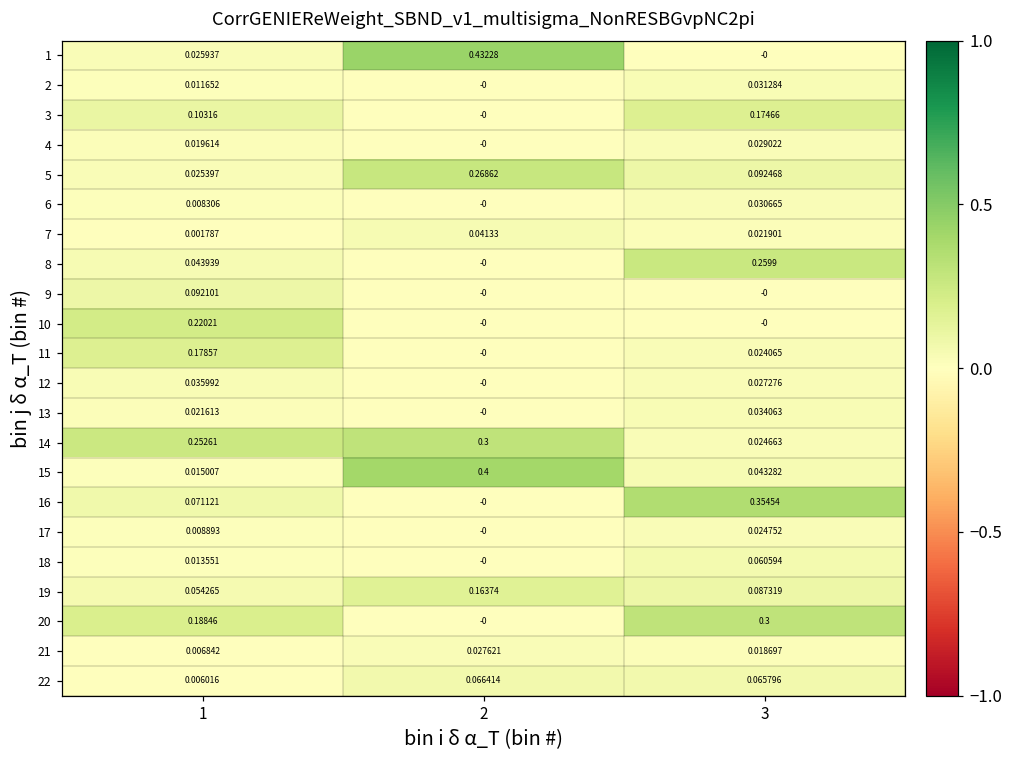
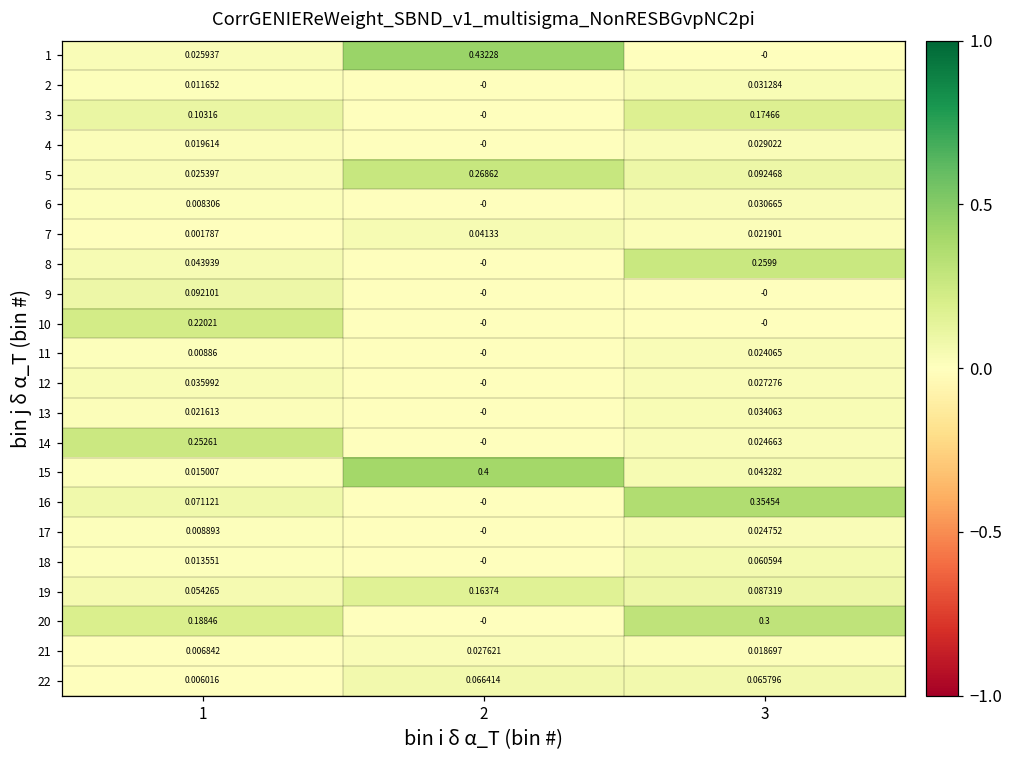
  {
    "1": {
      "1": 0.025937,
      "2": 0.43228,
      "3": -0
    },
    "2": {
      "1": 0.011652,
      "2": -0,
      "3": 0.031284
    },
    "3": {
      "1": 0.10316,
      "2": -0,
      "3": 0.17466
    },
    "4": {
      "1": 0.019614,
      "2": -0,
      "3": 0.029022
    },
    "5": {
      "1": 0.025397,
      "2": 0.26862,
      "3": 0.092468
    },
    "6": {
      "1": 0.008306,
      "2": -0,
      "3": 0.030665
    },
    "7": {
      "1": 0.001787,
      "2": 0.04133,
      "3": 0.021901
    },
    "8": {
      "1": 0.043939,
      "2": -0,
      "3": 0.2599
    },
    "9": {
      "1": 0.092101,
      "2": -0,
      "3": -0
    },
    "10": {
      "1": 0.22021,
      "2": -0,
      "3": -0
    },
    "11": {
-     "1": 0.17857,
+     "1": 0.00886,
      "2": -0,
      "3": 0.024065
    },
    "12": {
      "1": 0.035992,
      "2": -0,
      "3": 0.027276
    },
    "13": {
      "1": 0.021613,
      "2": -0,
      "3": 0.034063
    },
    "14": {
      "1": 0.25261,
-     "2": 0.3,
+     "2": -0,
      "3": 0.024663
    },
    "15": {
      "1": 0.015007,
      "2": 0.4,
      "3": 0.043282
    },
    "16": {
      "1": 0.071121,
      "2": -0,
      "3": 0.35454
    },
    "17": {
      "1": 0.008893,
      "2": -0,
      "3": 0.024752
    },
    "18": {
      "1": 0.013551,
      "2": -0,
      "3": 0.060594
    },
    "19": {
      "1": 0.054265,
      "2": 0.16374,
      "3": 0.087319
    },
    "20": {
      "1": 0.18846,
      "2": -0,
      "3": 0.3
    },
    "21": {
      "1": 0.006842,
      "2": 0.027621,
      "3": 0.018697
    },
    "22": {
      "1": 0.006016,
      "2": 0.066414,
      "3": 0.065796
    }
  }
